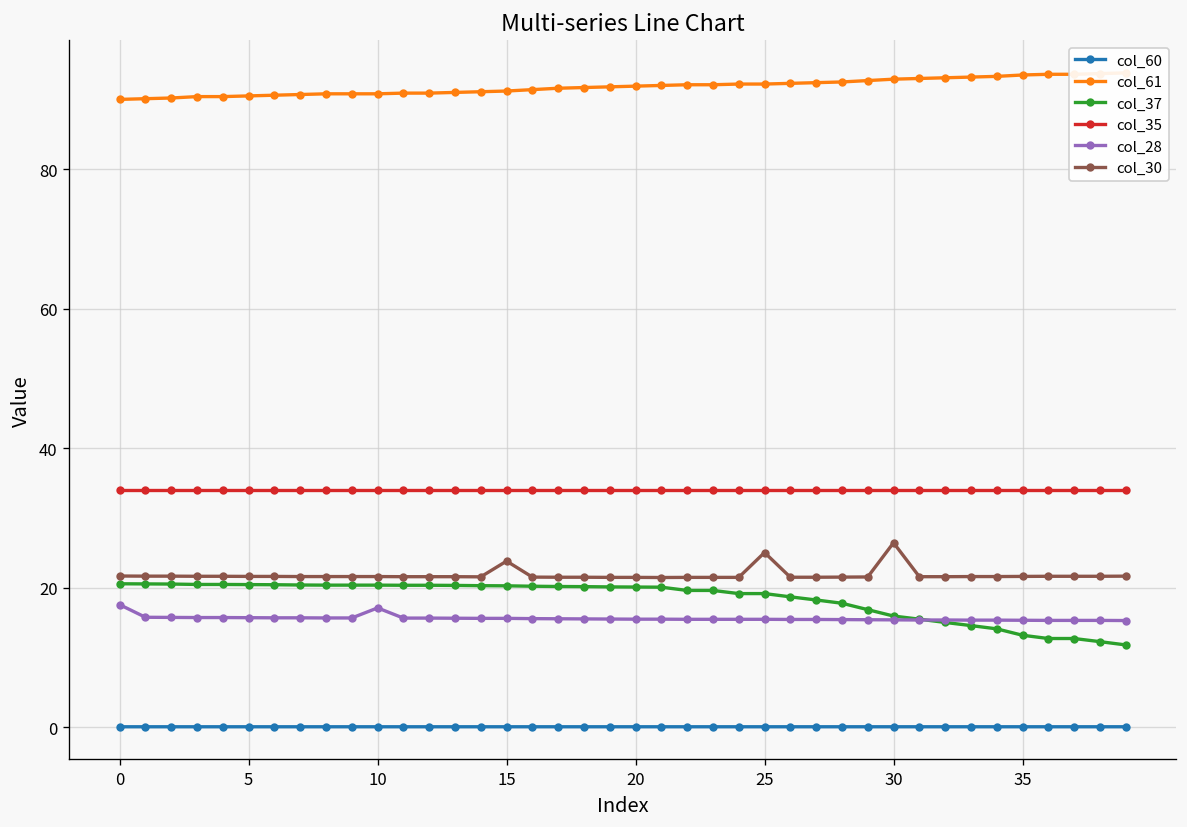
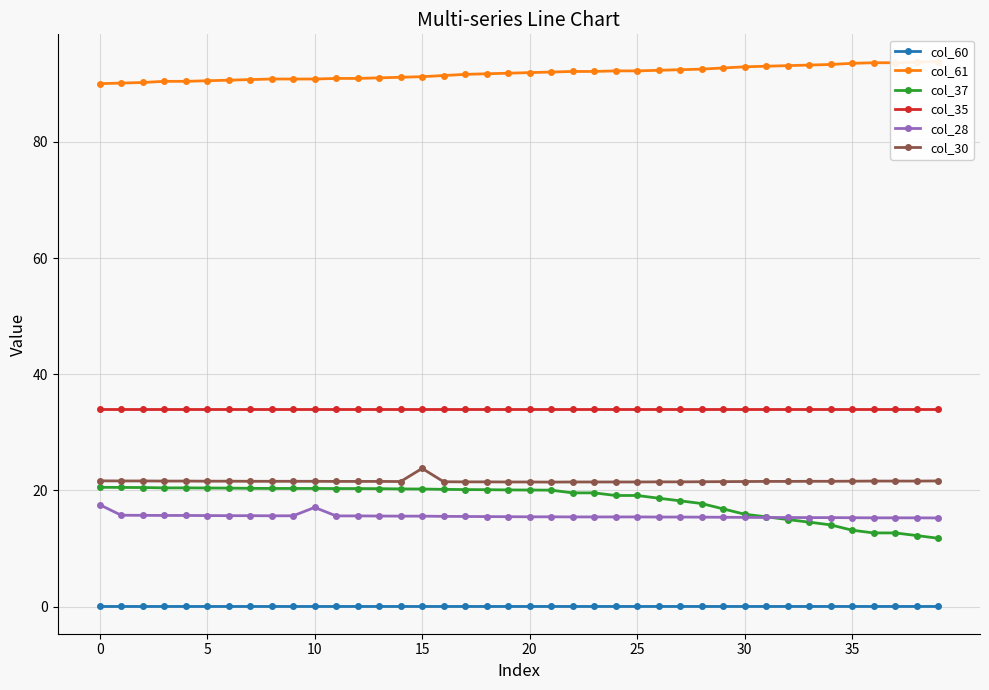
  {
    "col_60": {
      "0": 0,
      "5": 0,
      "10": 0,
      "15": 0,
      "20": 0,
      "25": 0,
      "30": 0,
      "35": 0
    },
    "col_61": {
      "0": 90,
      "5": 91,
      "10": 91,
      "15": 91,
      "20": 92,
      "25": 92,
      "30": 93,
      "35": 94
    },
    "col_37": {
      "0": 21,
      "5": 20,
      "10": 20,
      "15": 20,
      "20": 20,
      "25": 19,
      "30": 16,
      "35": 13
    },
    "col_35": {
      "0": 34,
      "5": 34,
      "10": 34,
      "15": 34,
      "20": 34,
      "25": 34,
      "30": 34,
      "35": 34
    },
    "col_28": {
      "0": 18,
      "5": 16,
      "10": 17,
      "15": 16,
      "20": 15,
      "25": 15,
      "30": 15,
      "35": 15
    },
    "col_30": {
      "0": 22,
      "5": 22,
      "10": 22,
      "15": 24,
      "20": 21,
-     "25": 25,
-     "30": 26,
+     "25": 21,
+     "30": 22,
      "35": 22
    }
  }
